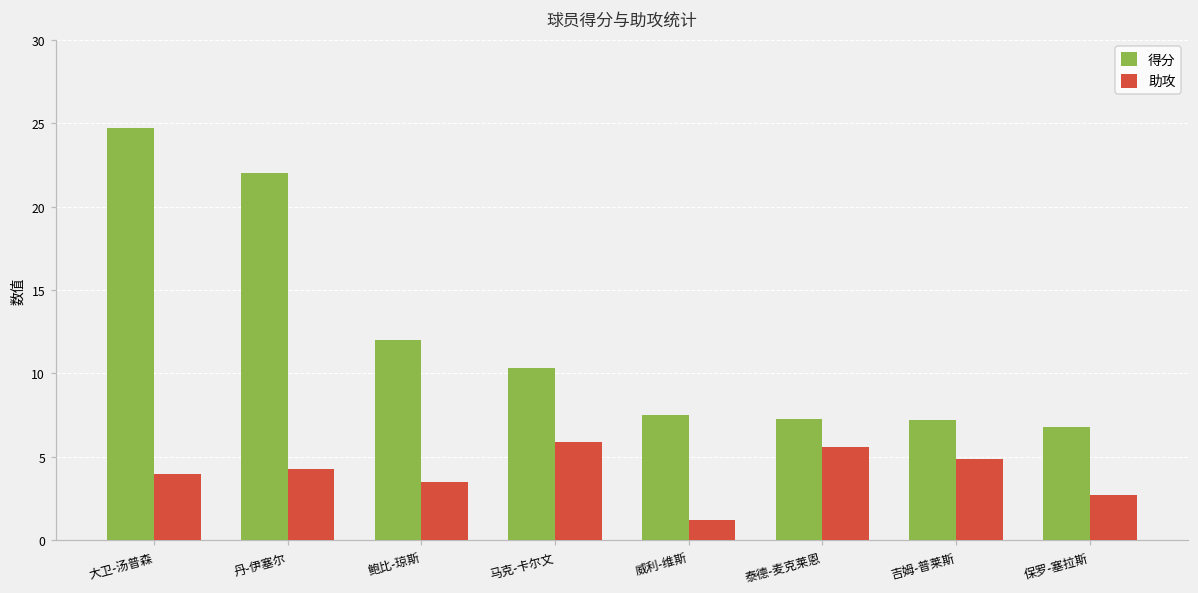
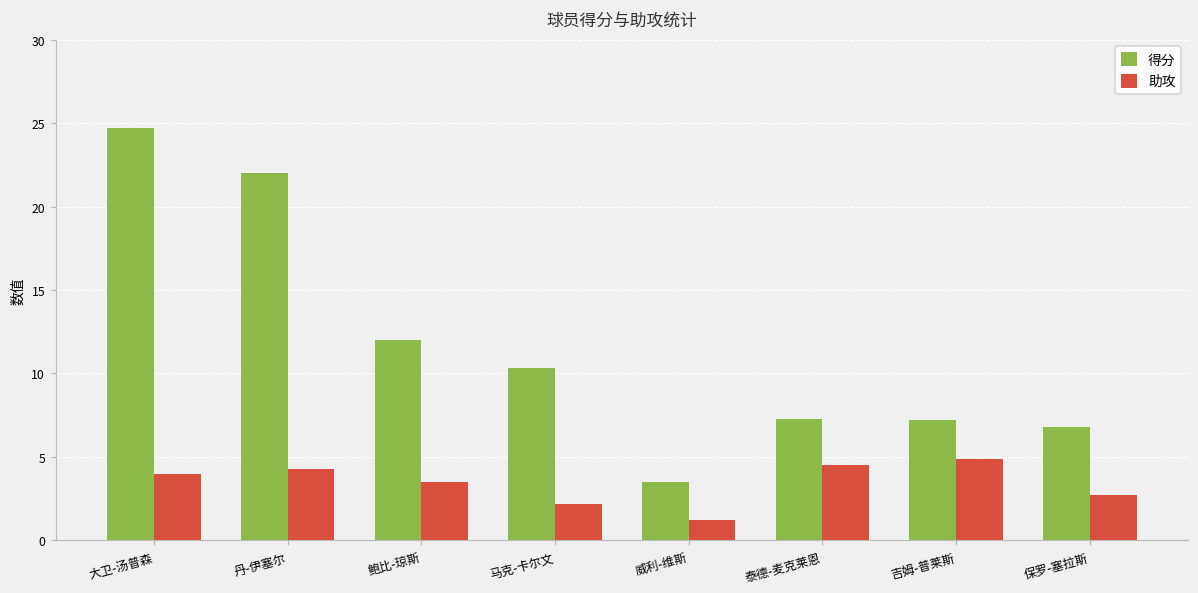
  {
    "得分": {
      "大卫-汤普森": 24.7,
      "丹-伊塞尔": 22.0,
      "鲍比-琼斯": 12.0,
      "马克-卡尔文": 10.3,
-     "威利-维斯": 7.5,
+     "威利-维斯": 3.5,
      "泰德-麦克莱恩": 7.3,
      "吉姆-普莱斯": 7.2,
      "保罗-塞拉斯": 6.8
    },
    "助攻": {
      "大卫-汤普森": 4.0,
      "丹-伊塞尔": 4.3,
      "鲍比-琼斯": 3.5,
-     "马克-卡尔文": 5.9,
+     "马克-卡尔文": 2.2,
      "威利-维斯": 1.2,
-     "泰德-麦克莱恩": 5.6,
+     "泰德-麦克莱恩": 4.5,
      "吉姆-普莱斯": 4.9,
      "保罗-塞拉斯": 2.7
    }
  }
